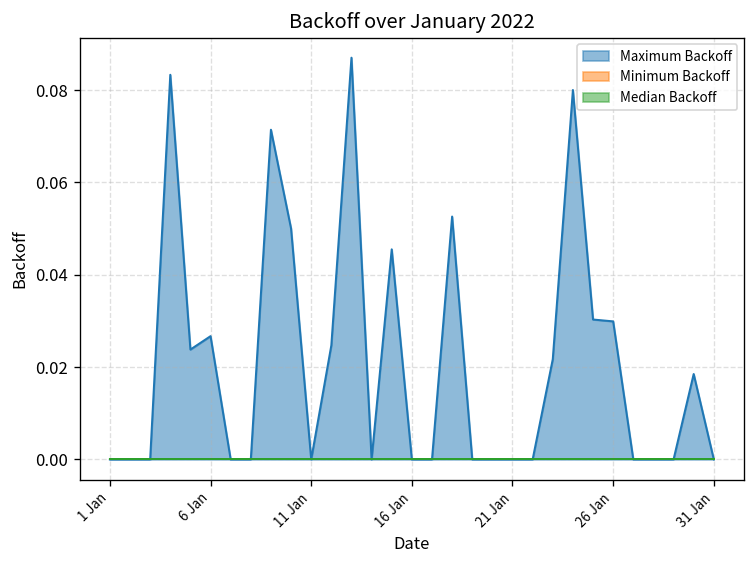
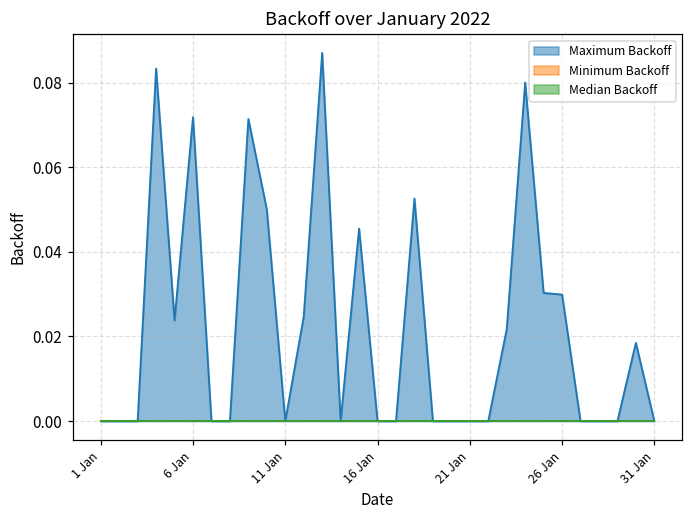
  {
    "Maximum Backoff": {
-     "6 Jan": 0.027,
+     "6 Jan": 0.072,
      "26 Jan": 0.030
    },
    "Median Backoff": {
      "6 Jan": 0.000,
      "26 Jan": 0.000
    }
  }
